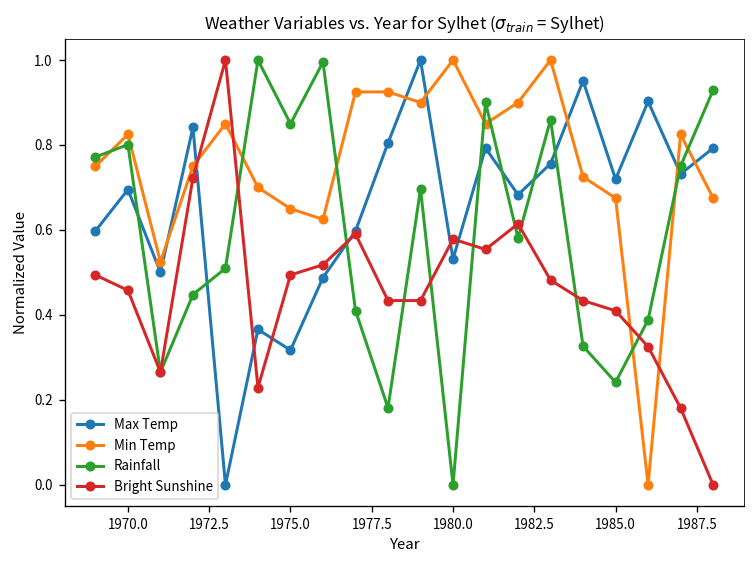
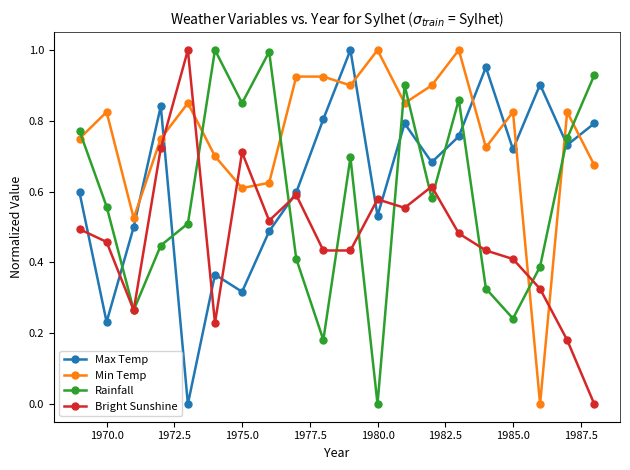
  {
    "Max Temp": {
-     "1970.0": 0.70,
+     "1970.0": 0.23,
      "1975.0": 0.32,
      "1980.0": 0.53,
      "1985.0": 0.72
    },
    "Min Temp": {
      "1970.0": 0.82,
-     "1975.0": 0.65,
+     "1975.0": 0.61,
      "1980.0": 1.00,
-     "1985.0": 0.67
+     "1985.0": 0.82
    },
    "Rainfall": {
-     "1970.0": 0.80,
+     "1970.0": 0.56,
      "1975.0": 0.85,
      "1980.0": 0.00,
      "1985.0": 0.24
    },
    "Bright Sunshine": {
      "1970.0": 0.46,
-     "1975.0": 0.49,
+     "1975.0": 0.71,
      "1980.0": 0.58,
      "1985.0": 0.41
    }
  }
